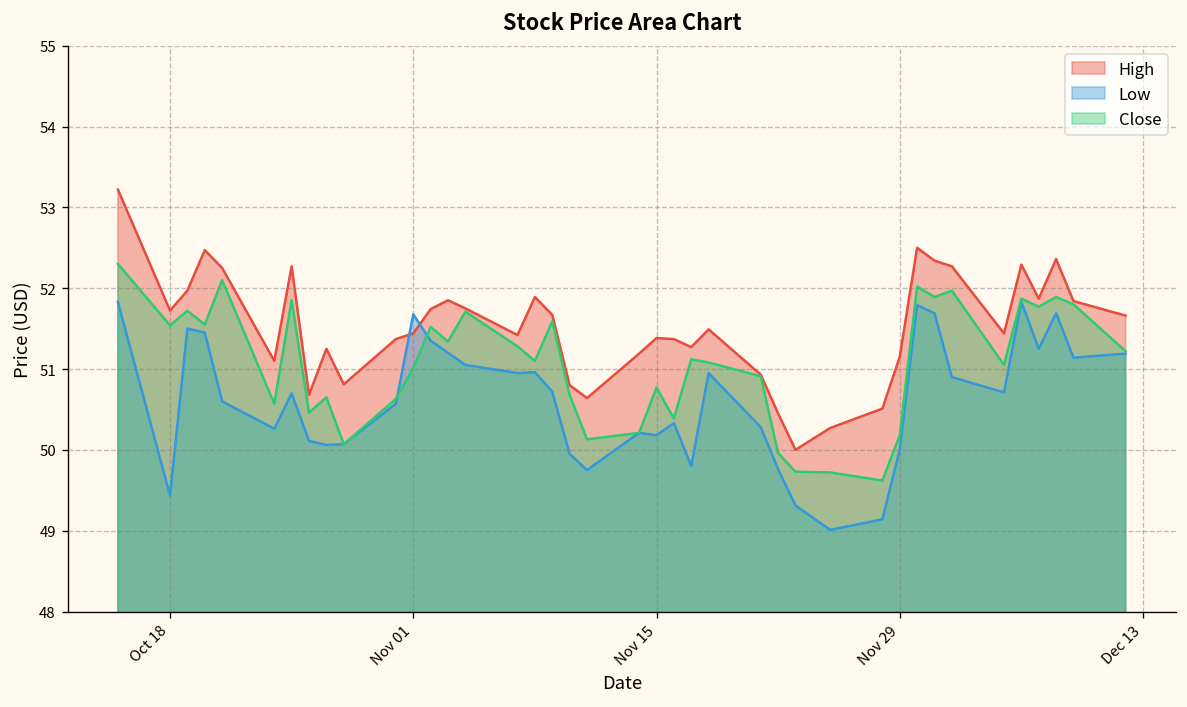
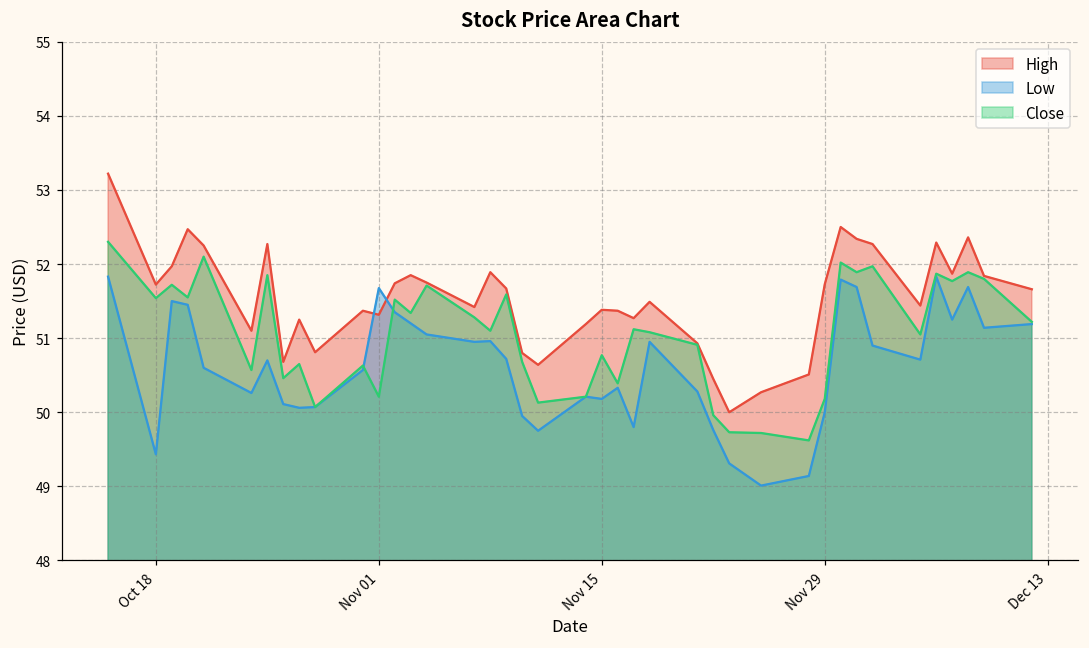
  {
    "High": {
      "Oct 18": 51.7,
-     "Nov 01": 51.4,
+     "Nov 01": 51.3,
      "Nov 15": 51.4,
-     "Nov 29": 51.2
+     "Nov 29": 51.7
    },
    "Low": {
      "Oct 18": 49.4,
      "Nov 01": 51.7,
      "Nov 15": 50.2,
      "Nov 29": 50.0
    },
    "Close": {
      "Oct 18": 51.5,
-     "Nov 01": 51.0,
+     "Nov 01": 50.2,
      "Nov 15": 50.8,
      "Nov 29": 50.2
    }
  }
